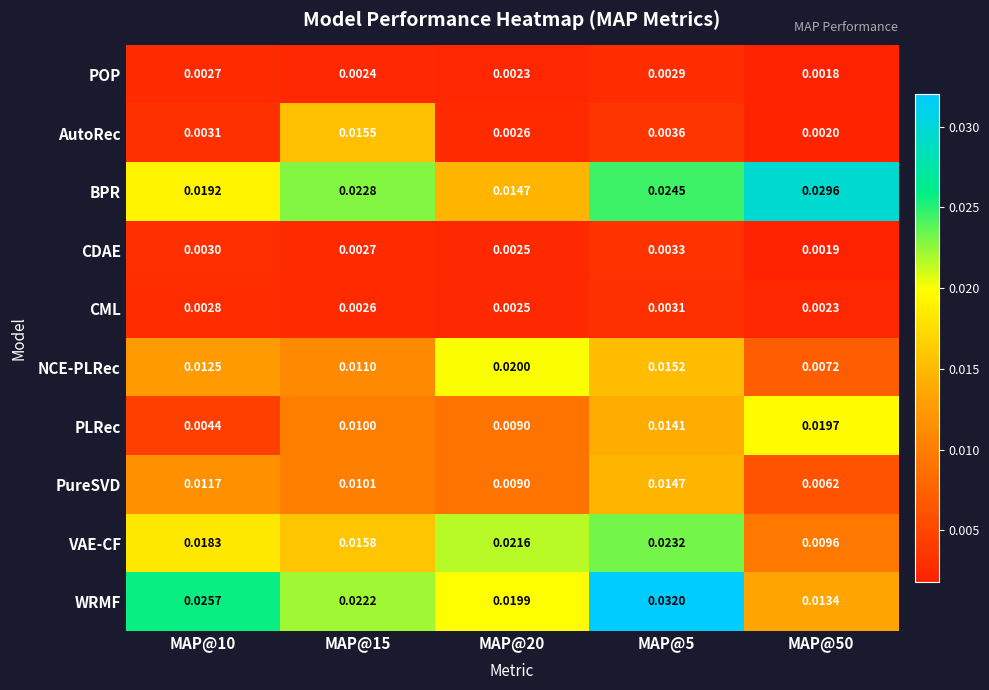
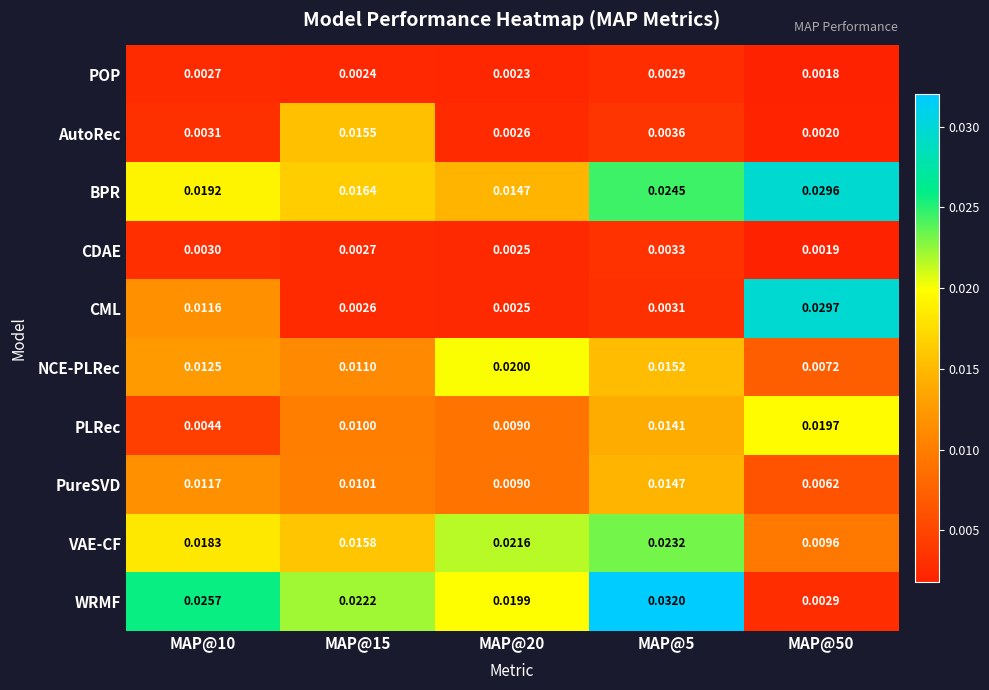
  {
    "POP": {
      "MAP@10": 0.0027,
      "MAP@15": 0.0024,
      "MAP@20": 0.0023,
      "MAP@5": 0.0029,
      "MAP@50": 0.0018
    },
    "AutoRec": {
      "MAP@10": 0.0031,
      "MAP@15": 0.0155,
      "MAP@20": 0.0026,
      "MAP@5": 0.0036,
      "MAP@50": 0.0020
    },
    "BPR": {
      "MAP@10": 0.0192,
-     "MAP@15": 0.0228,
+     "MAP@15": 0.0164,
      "MAP@20": 0.0147,
      "MAP@5": 0.0245,
      "MAP@50": 0.0296
    },
    "CDAE": {
      "MAP@10": 0.0030,
      "MAP@15": 0.0027,
      "MAP@20": 0.0025,
      "MAP@5": 0.0033,
      "MAP@50": 0.0019
    },
    "CML": {
-     "MAP@10": 0.0028,
+     "MAP@10": 0.0116,
      "MAP@15": 0.0026,
      "MAP@20": 0.0025,
      "MAP@5": 0.0031,
-     "MAP@50": 0.0023
+     "MAP@50": 0.0297
    },
    "NCE-PLRec": {
      "MAP@10": 0.0125,
      "MAP@15": 0.0110,
      "MAP@20": 0.0200,
      "MAP@5": 0.0152,
      "MAP@50": 0.0072
    },
    "PLRec": {
      "MAP@10": 0.0044,
      "MAP@15": 0.0100,
      "MAP@20": 0.0090,
      "MAP@5": 0.0141,
      "MAP@50": 0.0197
    },
    "PureSVD": {
      "MAP@10": 0.0117,
      "MAP@15": 0.0101,
      "MAP@20": 0.0090,
      "MAP@5": 0.0147,
      "MAP@50": 0.0062
    },
    "VAE-CF": {
      "MAP@10": 0.0183,
      "MAP@15": 0.0158,
      "MAP@20": 0.0216,
      "MAP@5": 0.0232,
      "MAP@50": 0.0096
    },
    "WRMF": {
      "MAP@10": 0.0257,
      "MAP@15": 0.0222,
      "MAP@20": 0.0199,
      "MAP@5": 0.0320,
-     "MAP@50": 0.0134
+     "MAP@50": 0.0029
    }
  }
